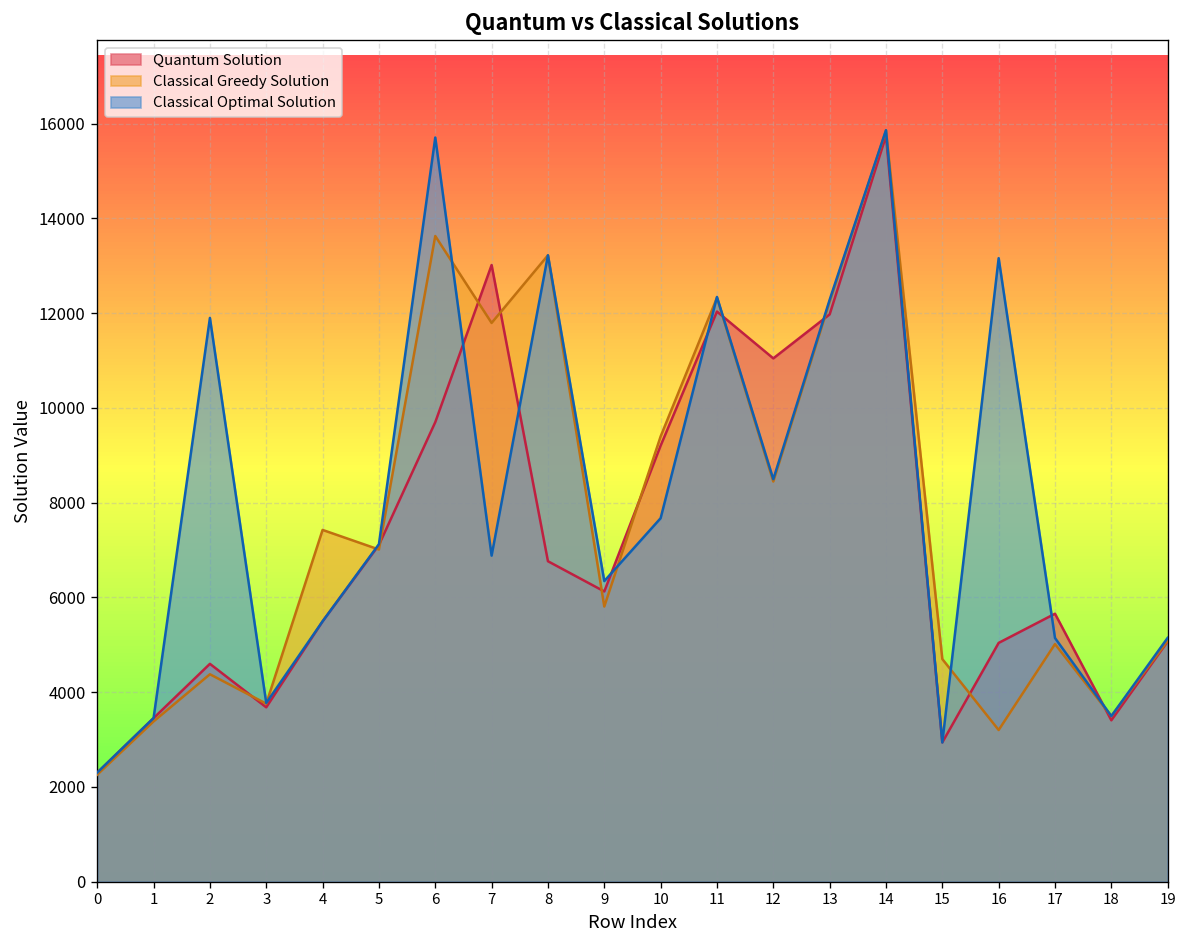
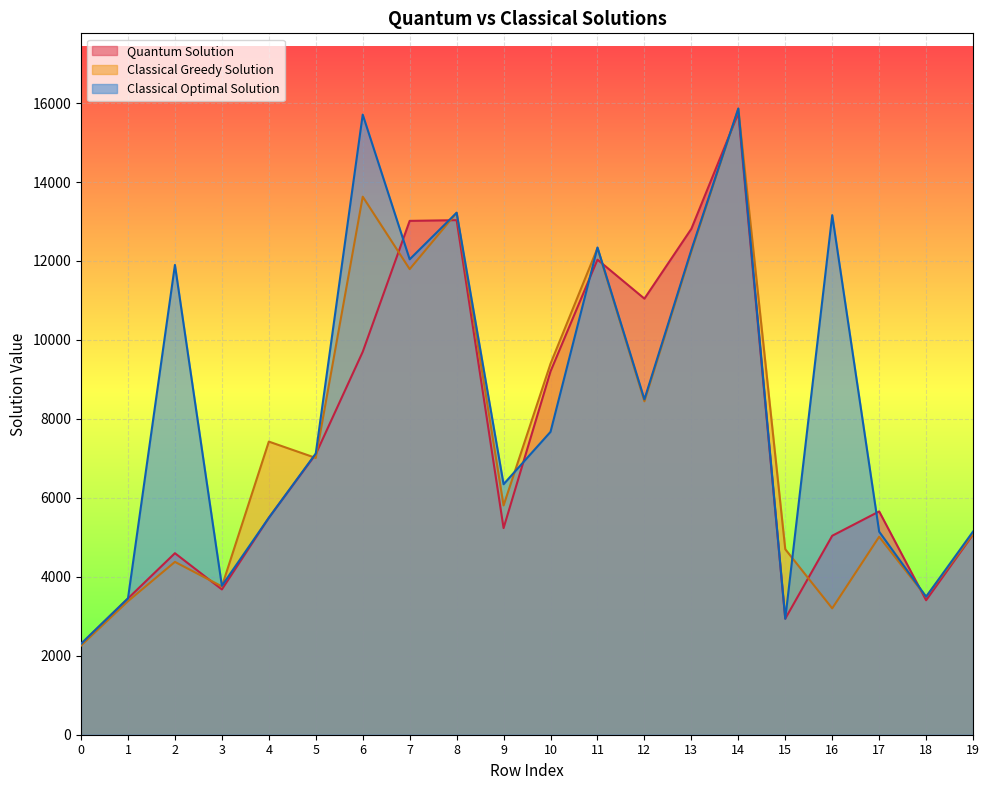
  {
    "Quantum Solution": {
      "2": 4600,
      "3": 3700,
      "6": 9700,
      "7": 13000,
-     "8": 6800,
-     "9": 6100,
+     "8": 13000,
+     "9": 5200,
      "10": 9200,
      "11": 12000,
      "12": 11000,
-     "13": 12000,
+     "13": 12800,
      "14": 15700,
      "16": 5000,
      "17": 5700,
      "18": 3400
    },
    "Classical Greedy Solution": {
      "1": 3400,
      "2": 4400,
      "4": 7400,
      "5": 7000,
      "6": 13600,
      "7": 11800,
      "9": 5800,
      "10": 9400,
      "15": 4700,
      "16": 3200,
      "17": 5000
    },
    "Classical Optimal Solution": {
      "2": 11900,
      "6": 15700,
-     "7": 6900,
+     "7": 12000,
      "9": 6300,
      "10": 7700,
      "16": 13200,
      "17": 5100
    }
  }
